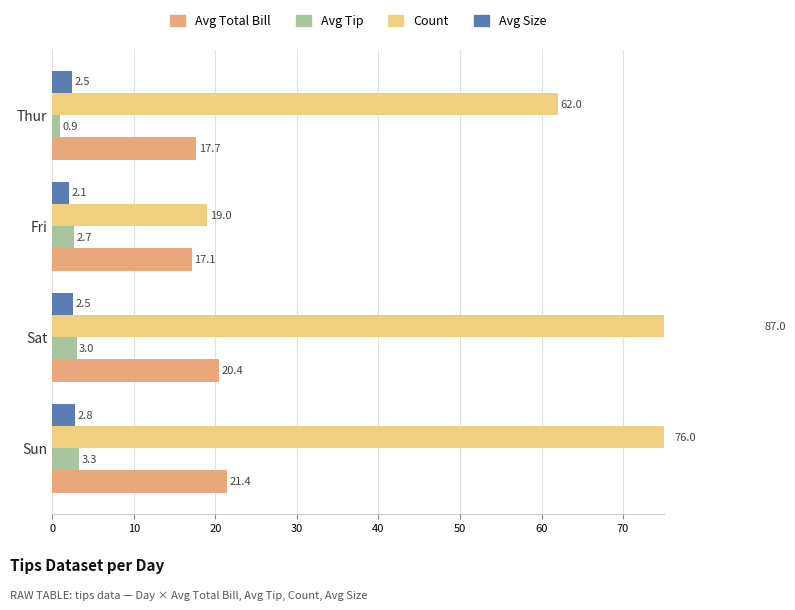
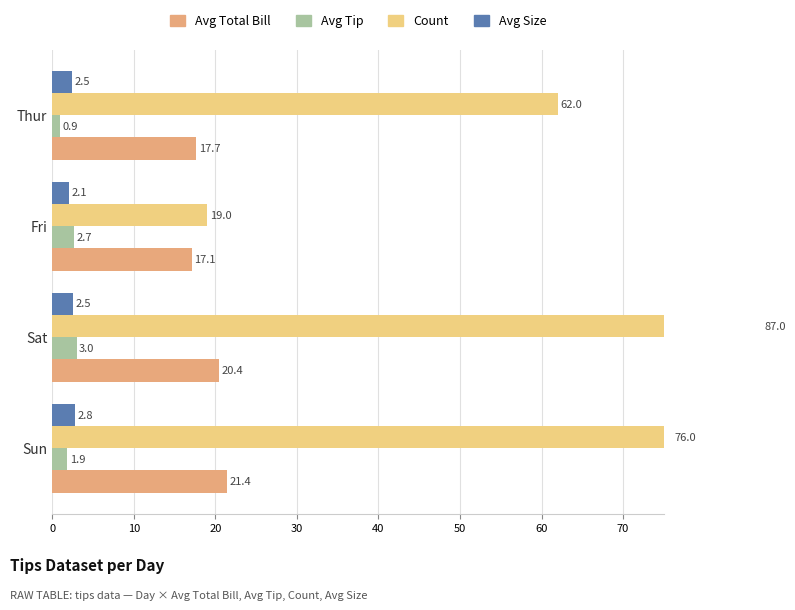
  {
    "Avg Tip": {
      "Thur": 0.9,
      "Fri": 2.7,
      "Sat": 3.0,
-     "Sun": 3.3
+     "Sun": 1.9
    },
    "Avg Size": {
      "Thur": 2.5,
      "Fri": 2.1,
      "Sat": 2.5,
      "Sun": 2.8
    }
  }
